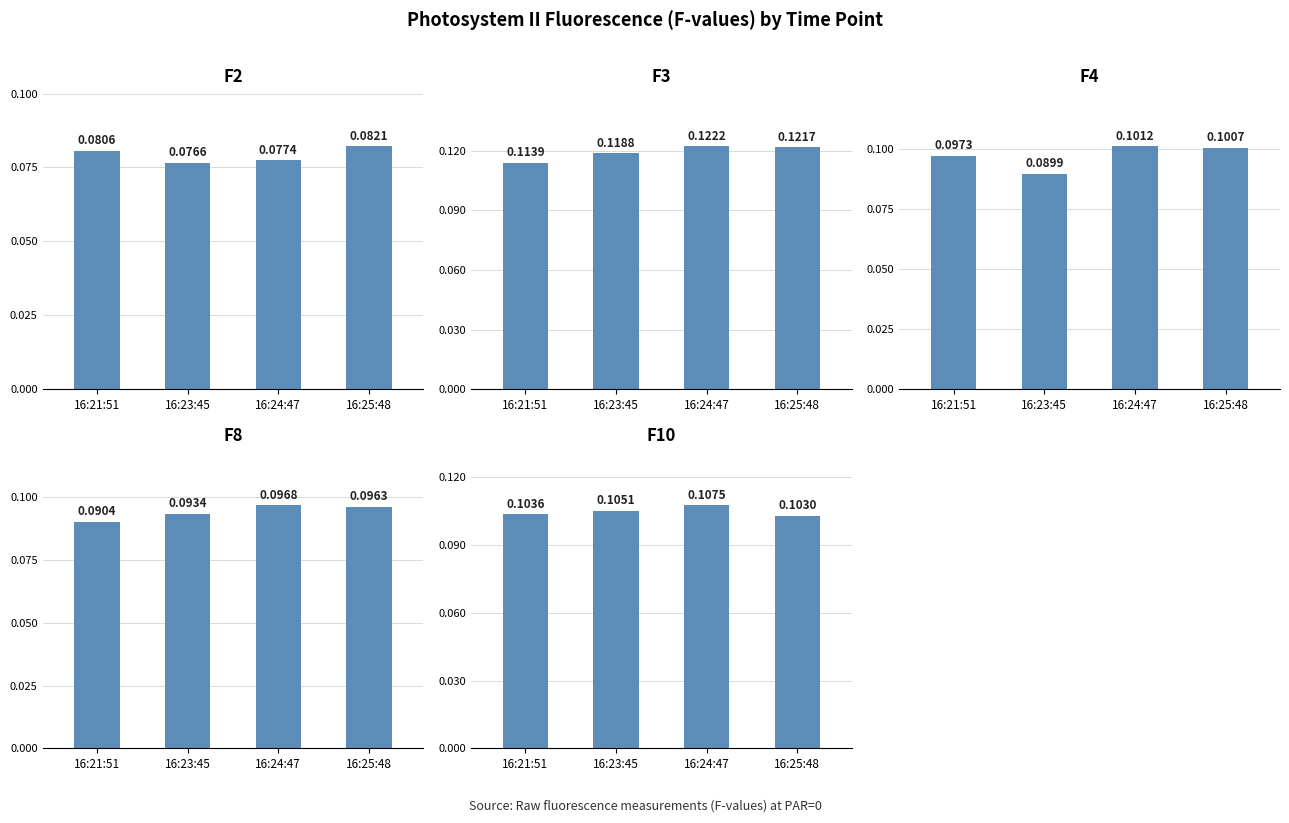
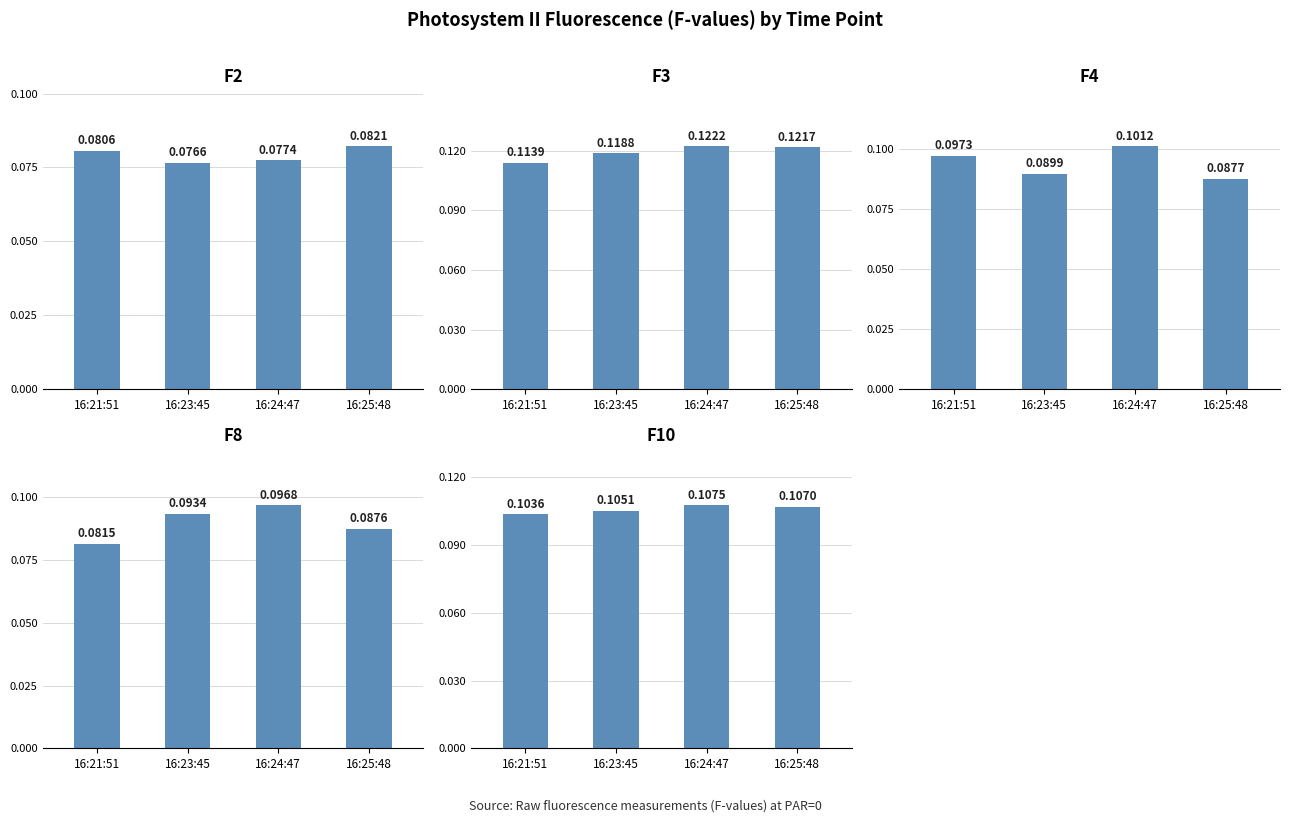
  {
    "F2": {
      "16:21:51": 0.0806,
      "16:23:45": 0.0766,
      "16:24:47": 0.0774,
      "16:25:48": 0.0821
    },
    "F3": {
      "16:21:51": 0.1139,
      "16:23:45": 0.1188,
      "16:24:47": 0.1222,
      "16:25:48": 0.1217
    },
    "F4": {
      "16:21:51": 0.0973,
      "16:23:45": 0.0899,
      "16:24:47": 0.1012,
-     "16:25:48": 0.1007
+     "16:25:48": 0.0877
    },
    "F8": {
-     "16:21:51": 0.0904,
+     "16:21:51": 0.0815,
      "16:23:45": 0.0934,
      "16:24:47": 0.0968,
-     "16:25:48": 0.0963
+     "16:25:48": 0.0876
    },
    "F10": {
      "16:21:51": 0.1036,
      "16:23:45": 0.1051,
      "16:24:47": 0.1075,
-     "16:25:48": 0.1030
+     "16:25:48": 0.1070
    }
  }
